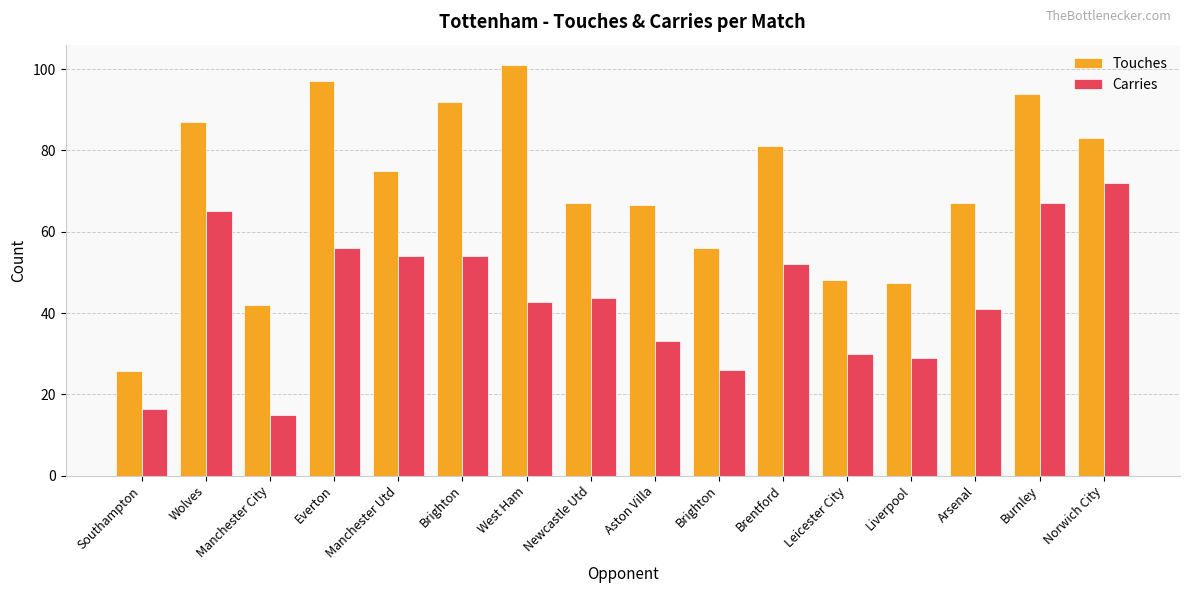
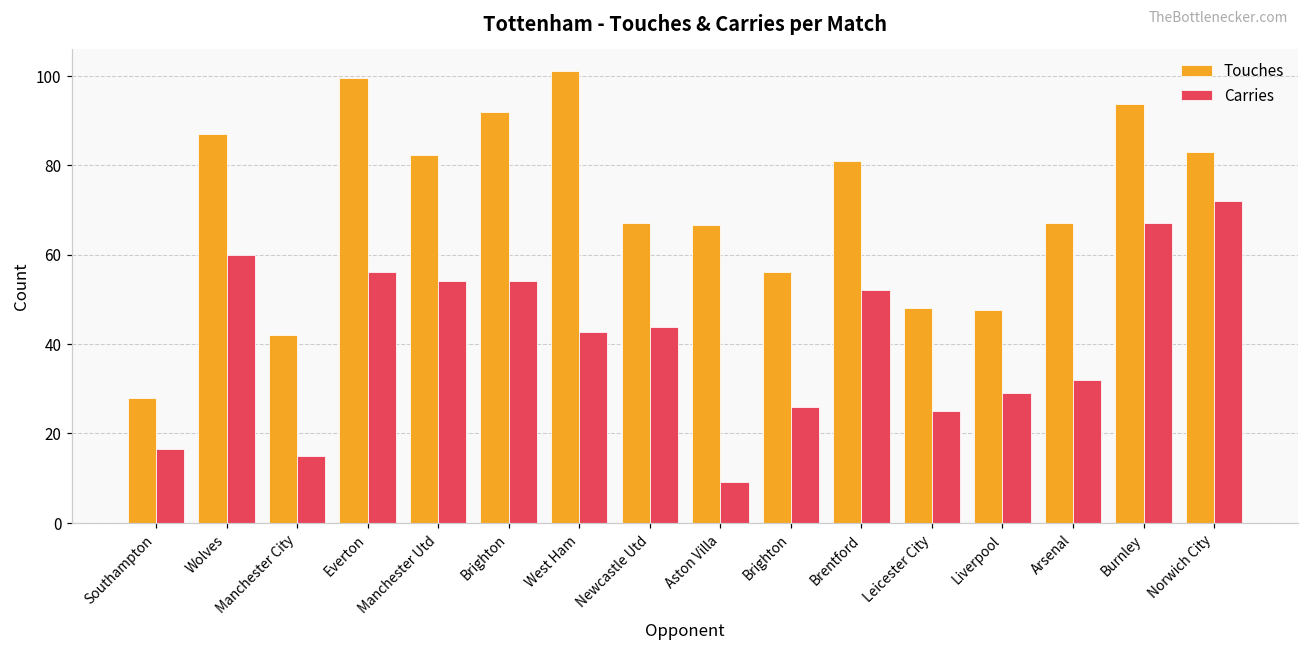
  {
    "Touches": {
-     "Southampton": 26,
+     "Southampton": 28,
      "Wolves": 87,
      "Manchester City": 42,
-     "Everton": 97,
-     "Manchester Utd": 75,
+     "Everton": 100,
+     "Manchester Utd": 82,
      "West Ham": 101,
      "Newcastle Utd": 67,
      "Aston Villa": 67,
      "Brentford": 81,
      "Leicester City": 48,
      "Liverpool": 48,
      "Arsenal": 67,
      "Burnley": 94,
      "Norwich City": 83
    },
    "Carries": {
      "Southampton": 16,
-     "Wolves": 65,
+     "Wolves": 60,
      "Manchester City": 15,
      "Everton": 56,
      "Manchester Utd": 54,
      "West Ham": 43,
      "Newcastle Utd": 44,
-     "Aston Villa": 33,
+     "Aston Villa": 9,
      "Brentford": 52,
-     "Leicester City": 30,
+     "Leicester City": 25,
      "Liverpool": 29,
-     "Arsenal": 41,
+     "Arsenal": 32,
      "Burnley": 67,
      "Norwich City": 72
    }
  }
